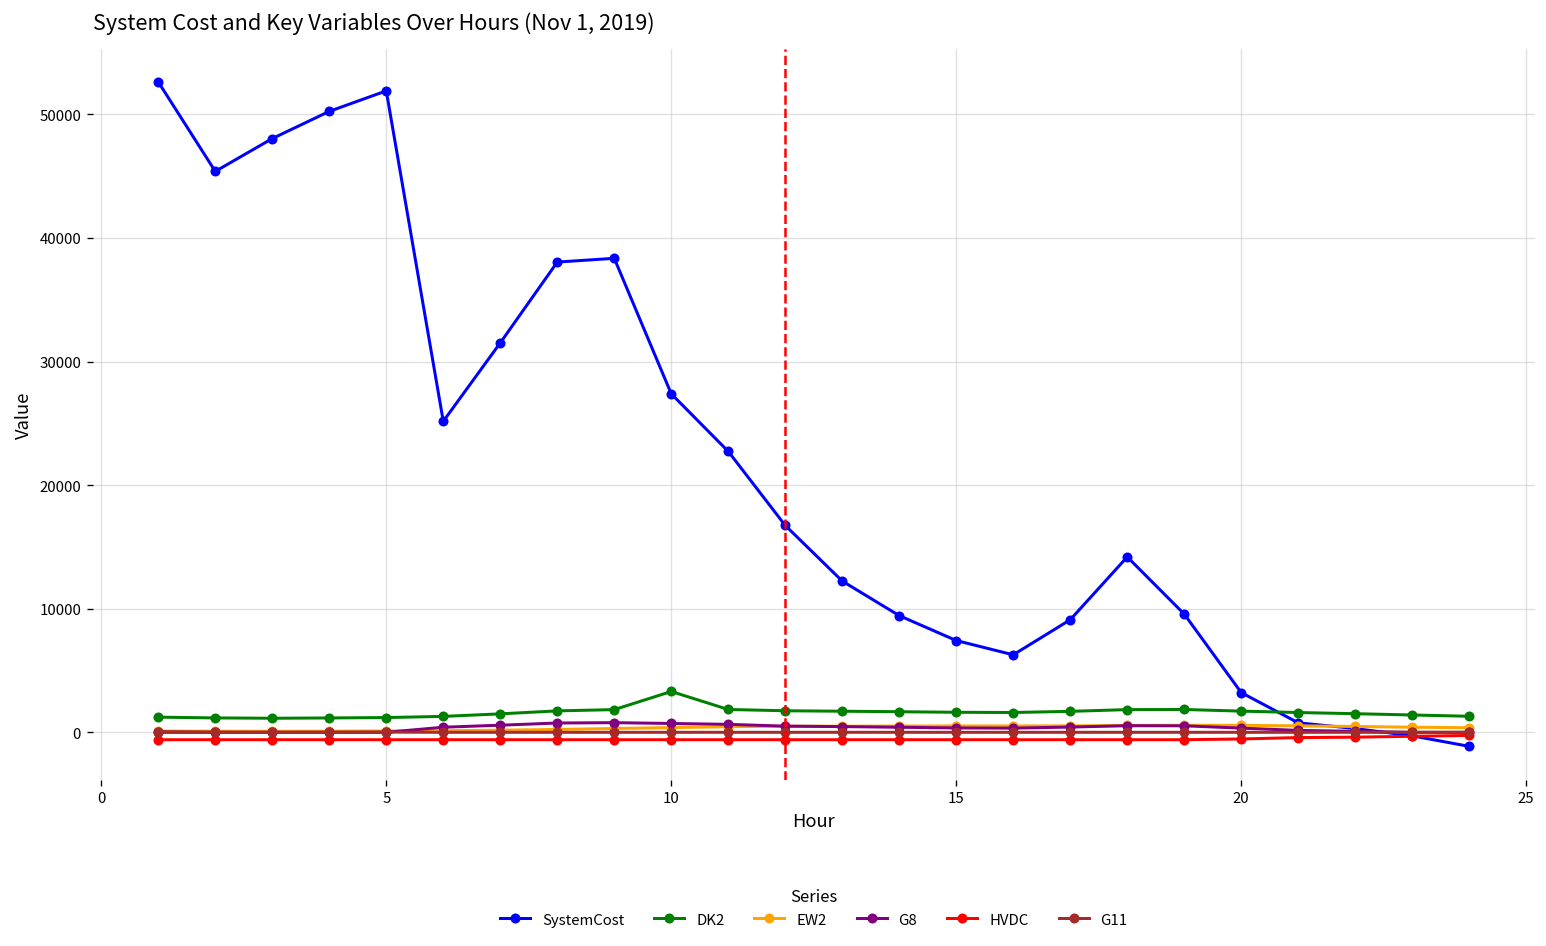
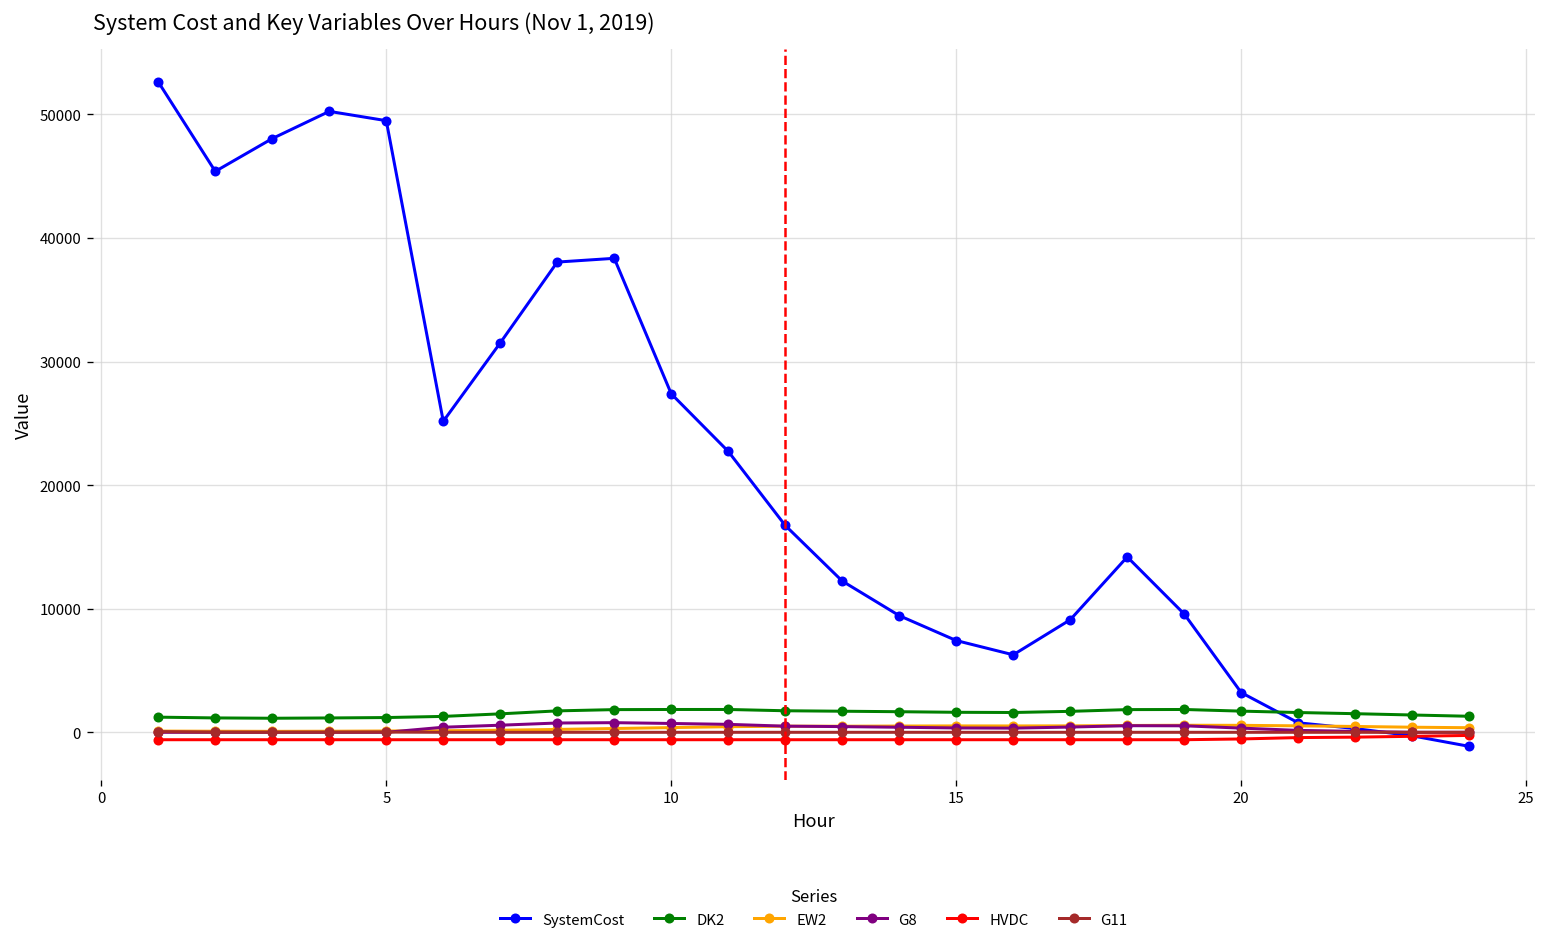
  {
    "SystemCost": {
-     "5": 51900,
+     "5": 49500,
      "10": 27400,
      "15": 7400,
      "20": 3200
    },
    "DK2": {
      "5": 1200,
-     "10": 3300,
+     "10": 1800,
      "15": 1600,
      "20": 1700
    },
    "EW2": {
      "10": 400
    },
    "G8": {
      "10": 700
    },
    "HVDC": {
      "5": -600,
      "10": -600,
      "15": -600,
      "20": -500
    },
    "G11": {
      "10": 0,
      "15": 0,
      "20": 0
    }
  }
